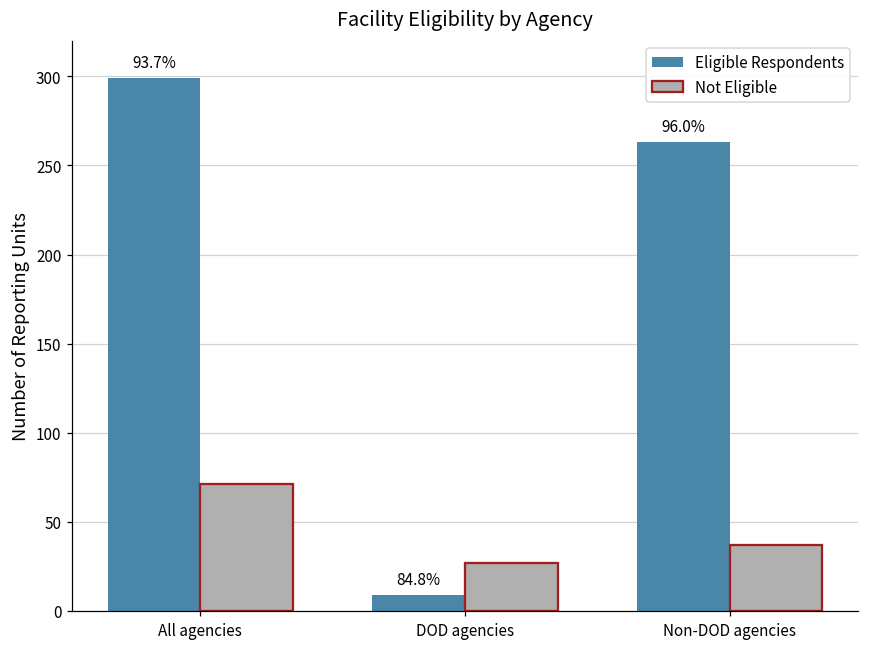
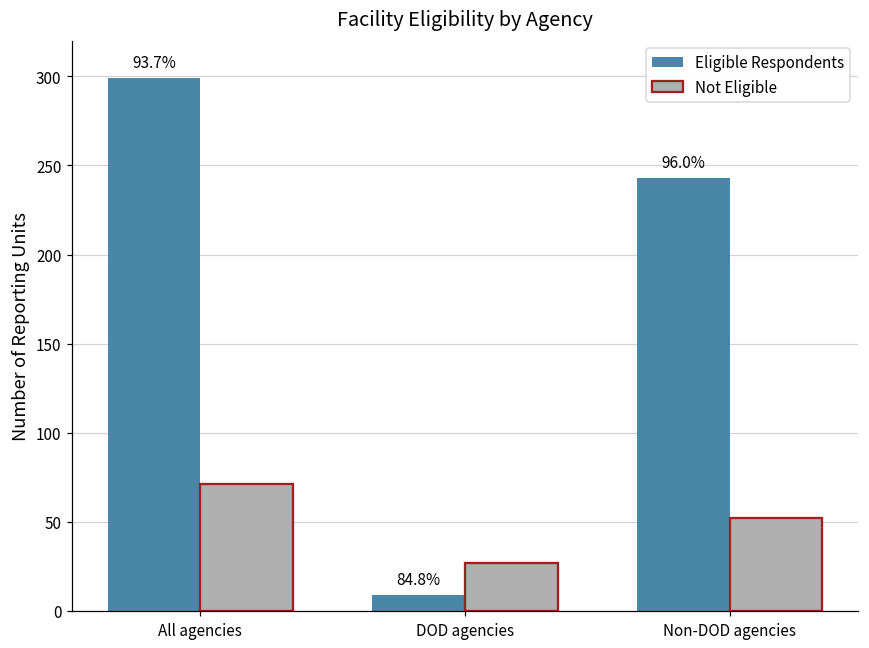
  {
    "Eligible Respondents": {
-     "Non-DOD agencies": 263
+     "Non-DOD agencies": 243
    },
    "Not Eligible": {
      "All agencies": 71,
      "DOD agencies": 27,
-     "Non-DOD agencies": 37
+     "Non-DOD agencies": 52
    }
  }
